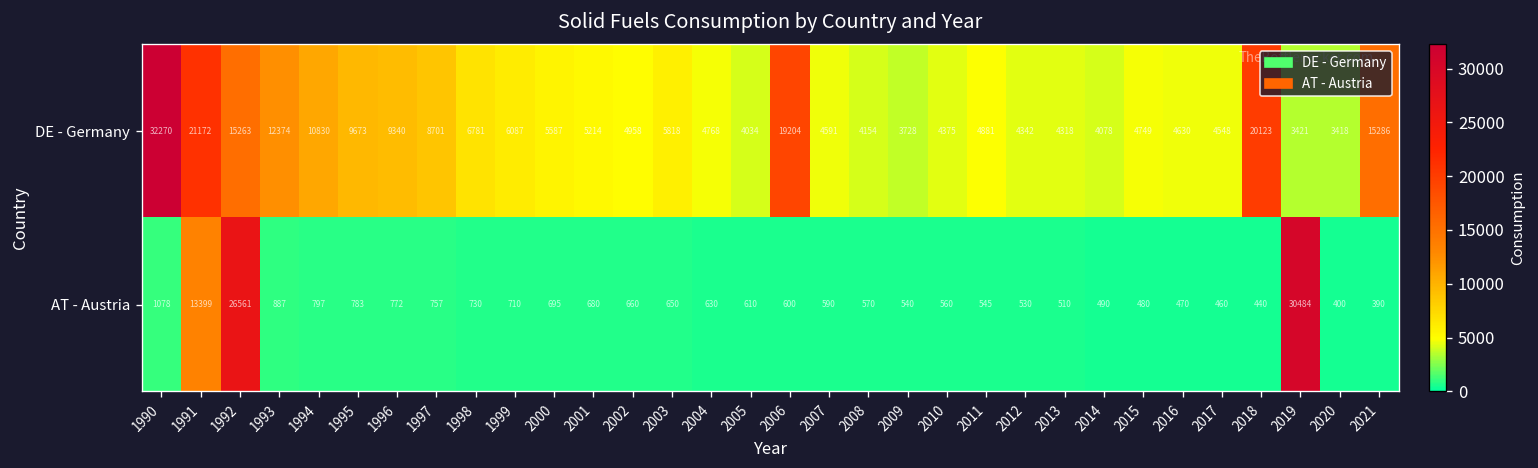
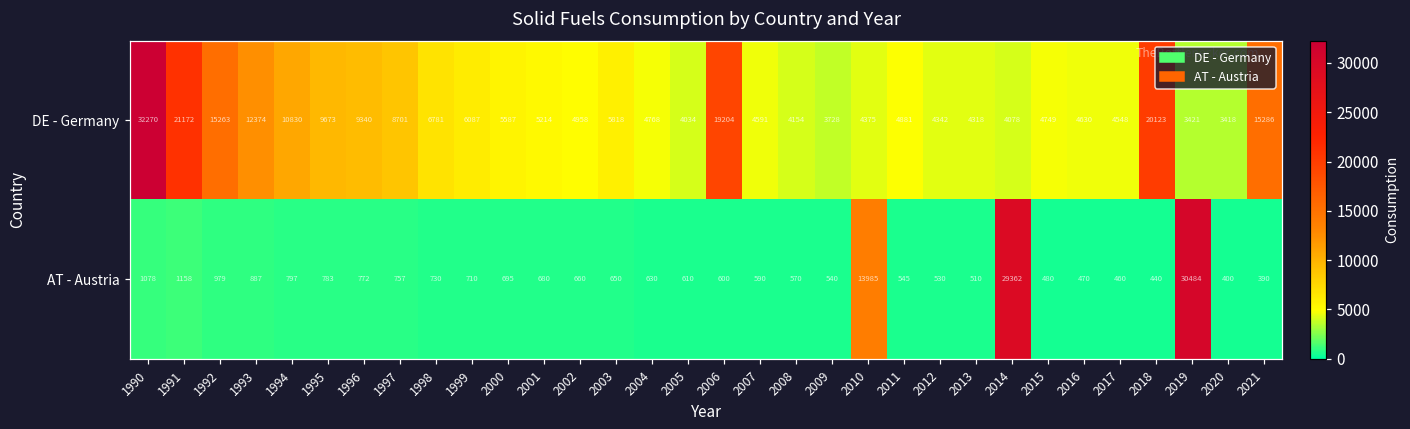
  {
    "DE - Germany": {
      "1990": 32270,
      "1991": 21172,
      "1992": 15263,
      "1993": 12374,
      "1994": 10830,
      "1995": 9673,
      "1996": 9340,
      "1997": 8701,
      "1998": 6781,
      "1999": 6087,
      "2000": 5587,
      "2001": 5214,
      "2002": 4958,
      "2003": 5818,
      "2004": 4768,
      "2005": 4034,
      "2006": 19204,
      "2007": 4591,
      "2008": 4154,
      "2009": 3728,
      "2010": 4375,
      "2011": 4881,
      "2012": 4342,
      "2013": 4318,
      "2014": 4078,
      "2015": 4749,
      "2016": 4630,
      "2017": 4548,
      "2018": 20123,
      "2019": 3421,
      "2020": 3418,
      "2021": 15286
    },
    "AT - Austria": {
      "1990": 1078,
-     "1991": 13399,
-     "1992": 26561,
+     "1991": 1158,
+     "1992": 979,
      "1993": 887,
      "1994": 797,
      "1995": 783,
      "1996": 772,
      "1997": 757,
      "1998": 730,
      "1999": 710,
      "2000": 695,
      "2001": 680,
      "2002": 660,
      "2003": 650,
      "2004": 630,
      "2005": 610,
      "2006": 600,
      "2007": 590,
      "2008": 570,
      "2009": 540,
-     "2010": 560,
+     "2010": 13985,
      "2011": 545,
      "2012": 530,
      "2013": 510,
-     "2014": 490,
+     "2014": 29362,
      "2015": 480,
      "2016": 470,
      "2017": 460,
      "2018": 440,
      "2019": 30484,
      "2020": 400,
      "2021": 390
    }
  }
